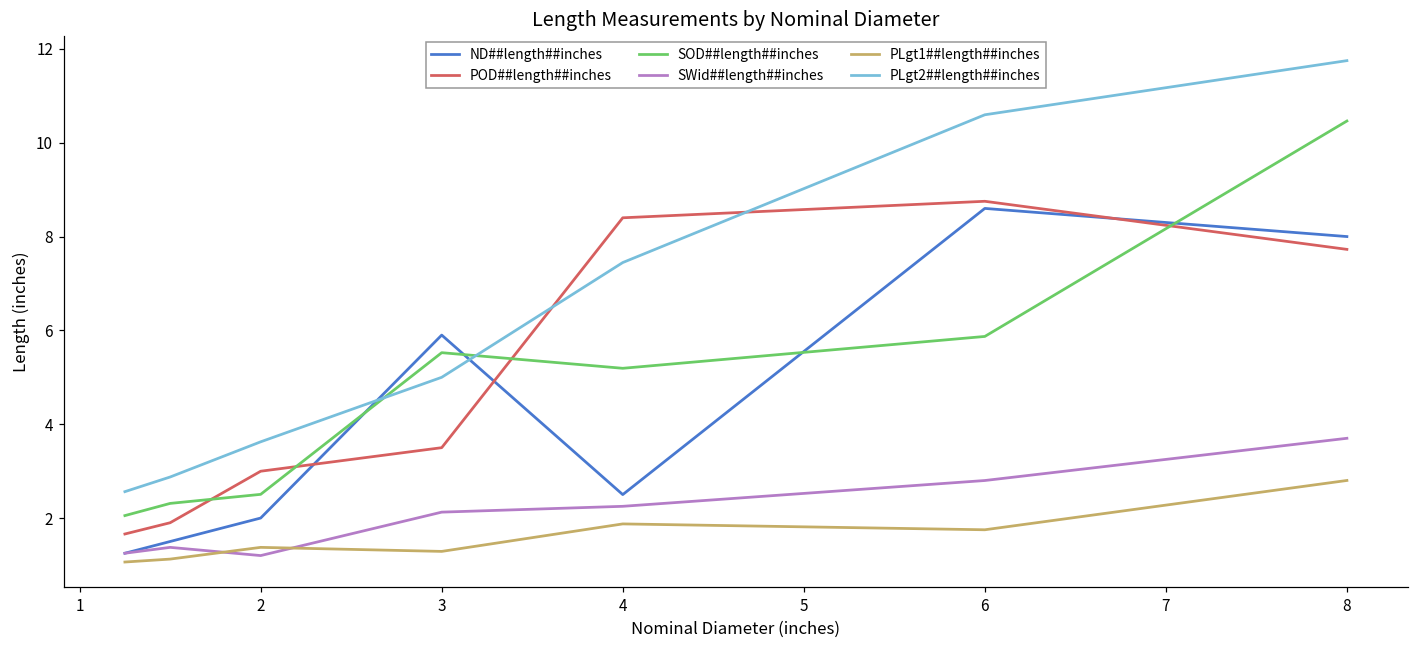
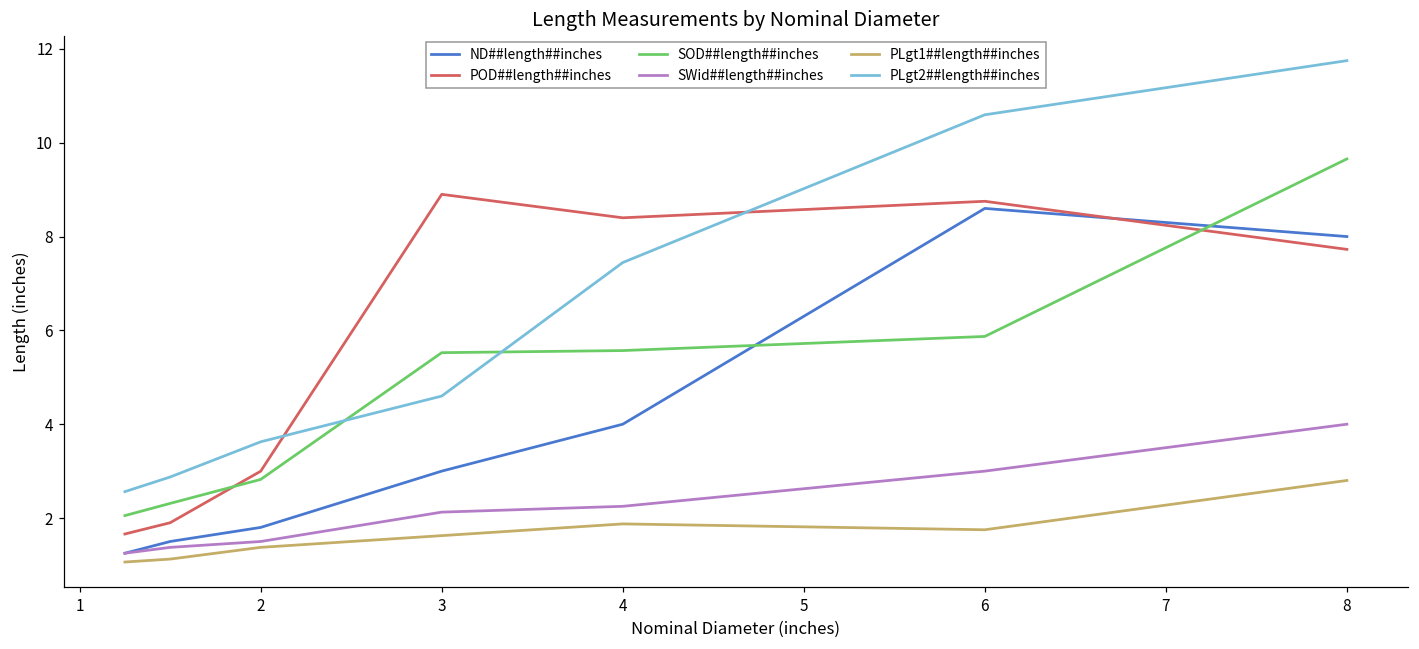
  {
    "ND##length##inches": {
-     "2": 2.0,
-     "3": 5.9,
-     "4": 2.5,
+     "2": 1.8,
+     "3": 3.0,
+     "4": 4.0,
      "6": 8.6,
      "8": 8.0
    },
    "POD##length##inches": {
      "2": 3.0,
-     "3": 3.5,
+     "3": 8.9,
      "4": 8.4,
      "6": 8.8,
      "8": 7.7
    },
    "SOD##length##inches": {
-     "2": 2.5,
+     "2": 2.8,
      "3": 5.5,
-     "4": 5.2,
+     "4": 5.6,
      "6": 5.9,
-     "8": 10.5
+     "8": 9.7
    },
    "SWid##length##inches": {
-     "2": 1.2,
+     "2": 1.5,
      "3": 2.1,
      "4": 2.3,
-     "6": 2.8,
-     "8": 3.7
+     "6": 3.0,
+     "8": 4.0
    },
    "PLgt1##length##inches": {
      "2": 1.4,
-     "3": 1.3,
+     "3": 1.6,
      "4": 1.9,
      "6": 1.8,
      "8": 2.8
    },
    "PLgt2##length##inches": {
      "2": 3.6,
-     "3": 5.0,
+     "3": 4.6,
      "4": 7.4,
      "6": 10.6,
      "8": 11.8
    }
  }
